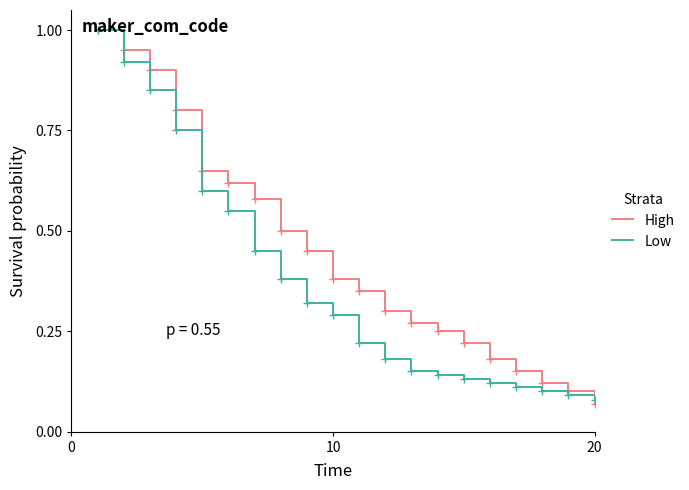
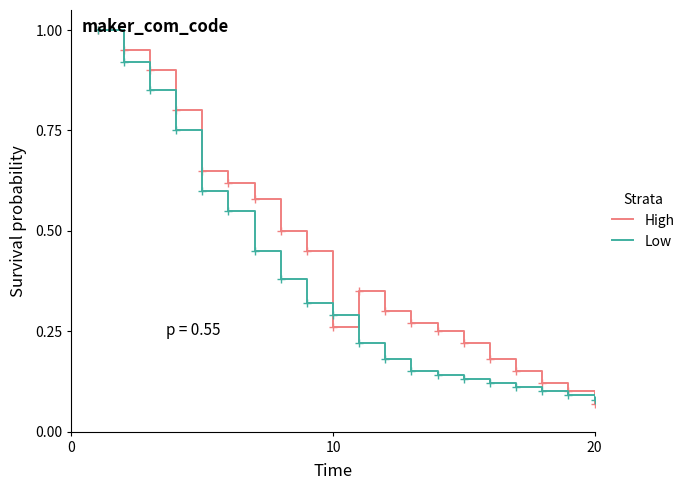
  {
    "High": {
-     "10": 0.38,
+     "10": 0.26,
      "20": 0.07
    },
    "Low": {
      "10": 0.29,
      "20": 0.08
    }
  }
